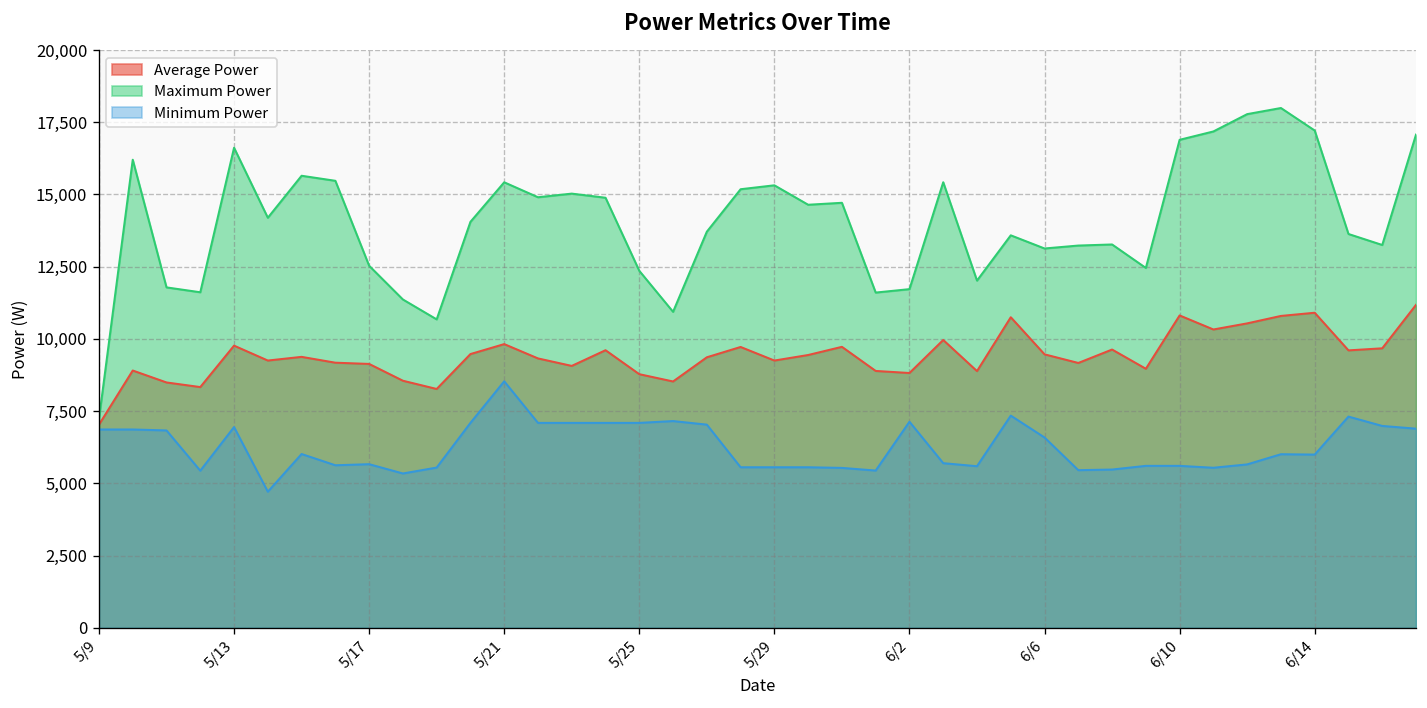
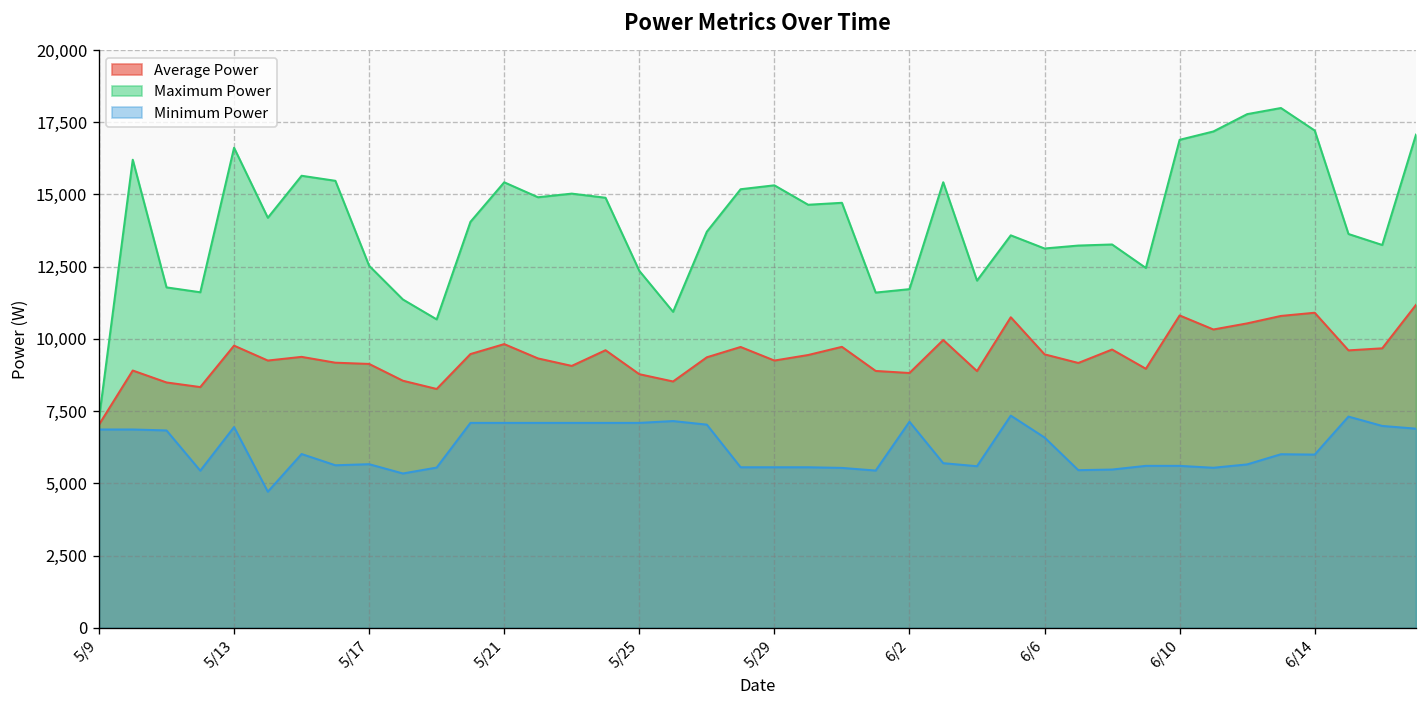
  {
    "Average Power": {
      "5/9": "7,000",
      "5/13": "9,800",
      "5/17": "9,100",
      "5/21": "9,800",
      "5/25": "8,800",
      "5/29": "9,300",
      "6/2": "8,800",
      "6/6": "9,500",
      "6/10": "10,800",
      "6/14": "10,900"
    },
    "Maximum Power": {
      "5/9": "7,200",
      "5/13": "16,600",
      "5/17": "12,500",
      "5/21": "15,400",
      "5/25": "12,400",
      "5/29": "15,300",
      "6/2": "11,700",
      "6/6": "13,100",
      "6/10": "16,900",
      "6/14": "17,200"
    },
    "Minimum Power": {
      "5/9": "6,900",
      "5/13": "7,000",
      "5/17": "5,700",
-     "5/21": "8,500",
+     "5/21": "7,100",
      "5/25": "7,100",
      "5/29": "5,600",
      "6/2": "7,100",
      "6/6": "6,600",
      "6/10": "5,600",
      "6/14": "6,000"
    }
  }
